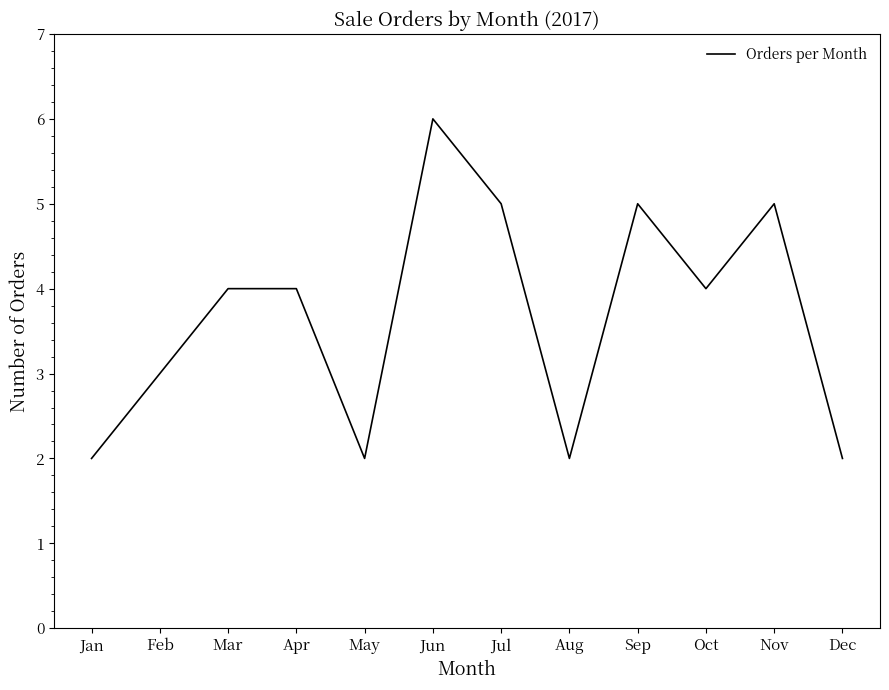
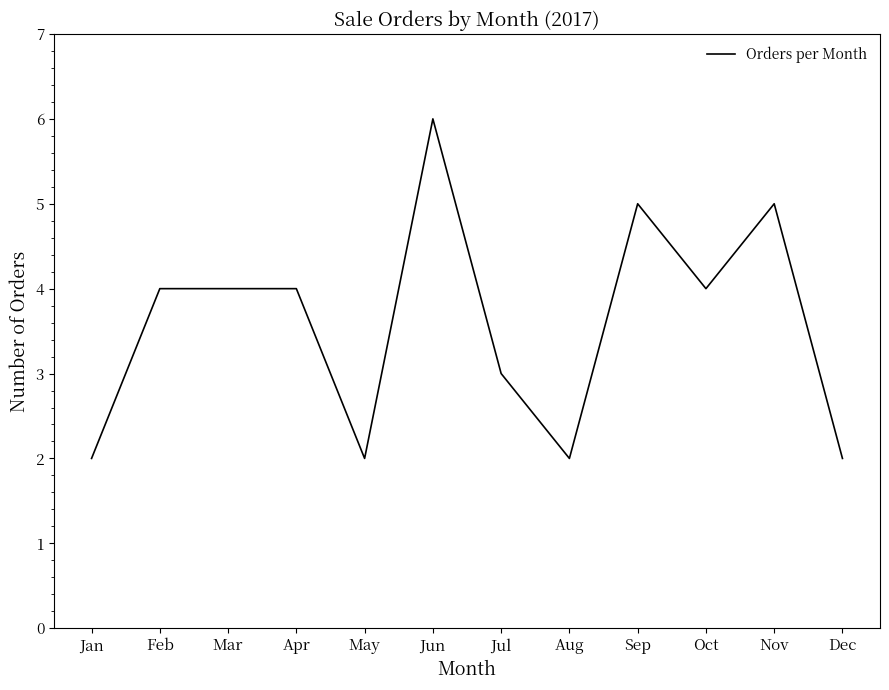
  {
    "Jan": 2,
-   "Feb": 3,
+   "Feb": 4,
    "Mar": 4,
    "Apr": 4,
    "May": 2,
    "Jun": 6,
-   "Jul": 5,
+   "Jul": 3,
    "Aug": 2,
    "Sep": 5,
    "Oct": 4,
    "Nov": 5,
    "Dec": 2
  }
